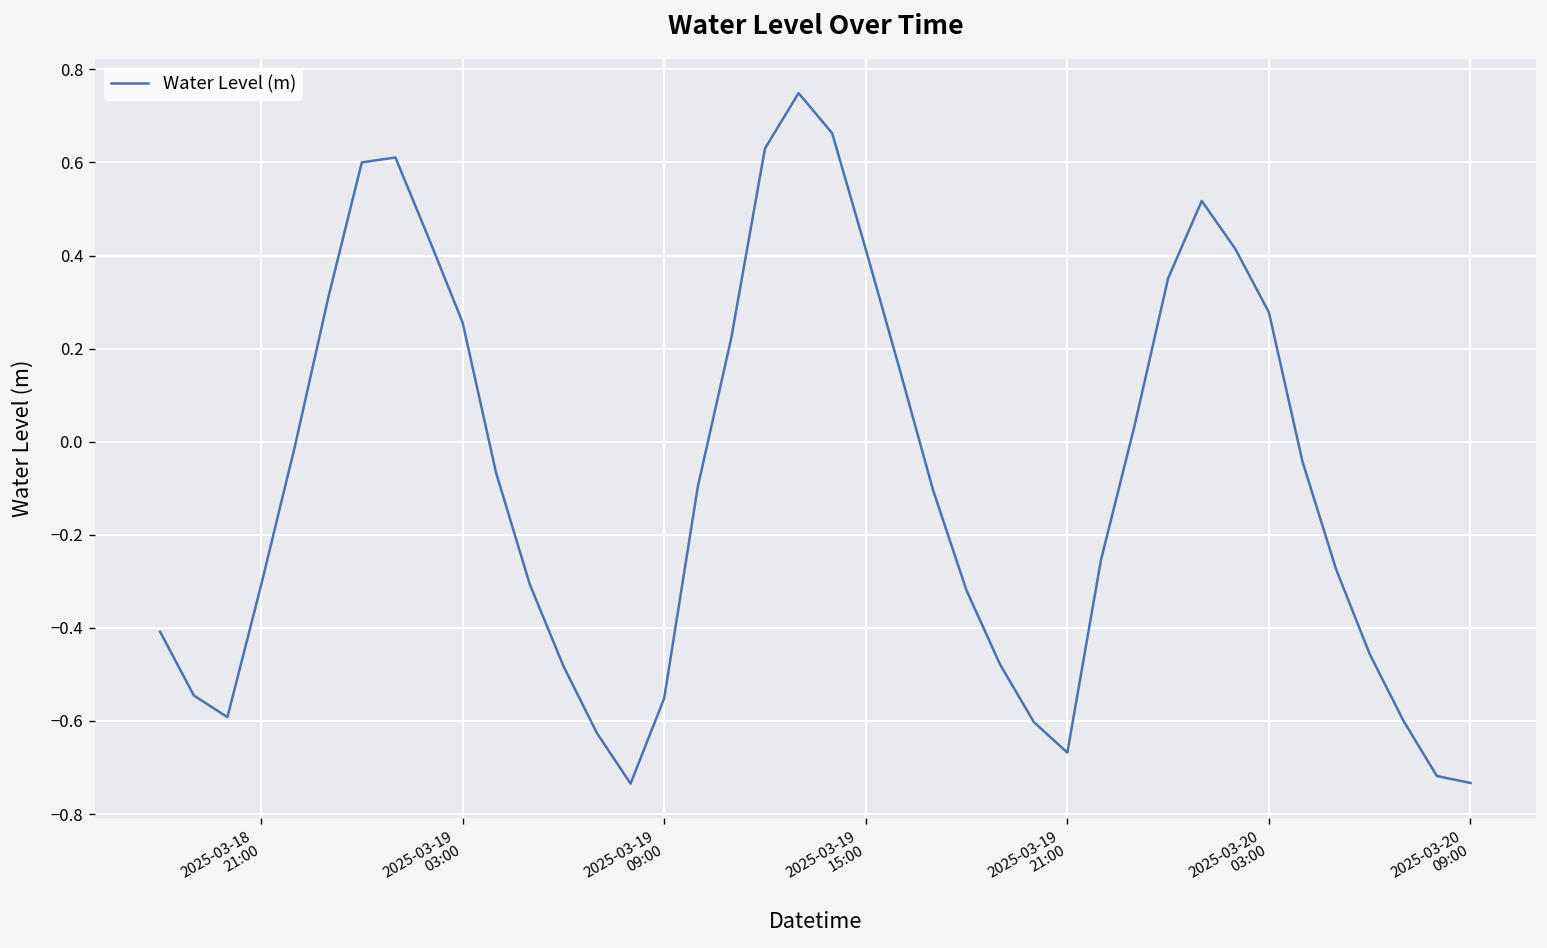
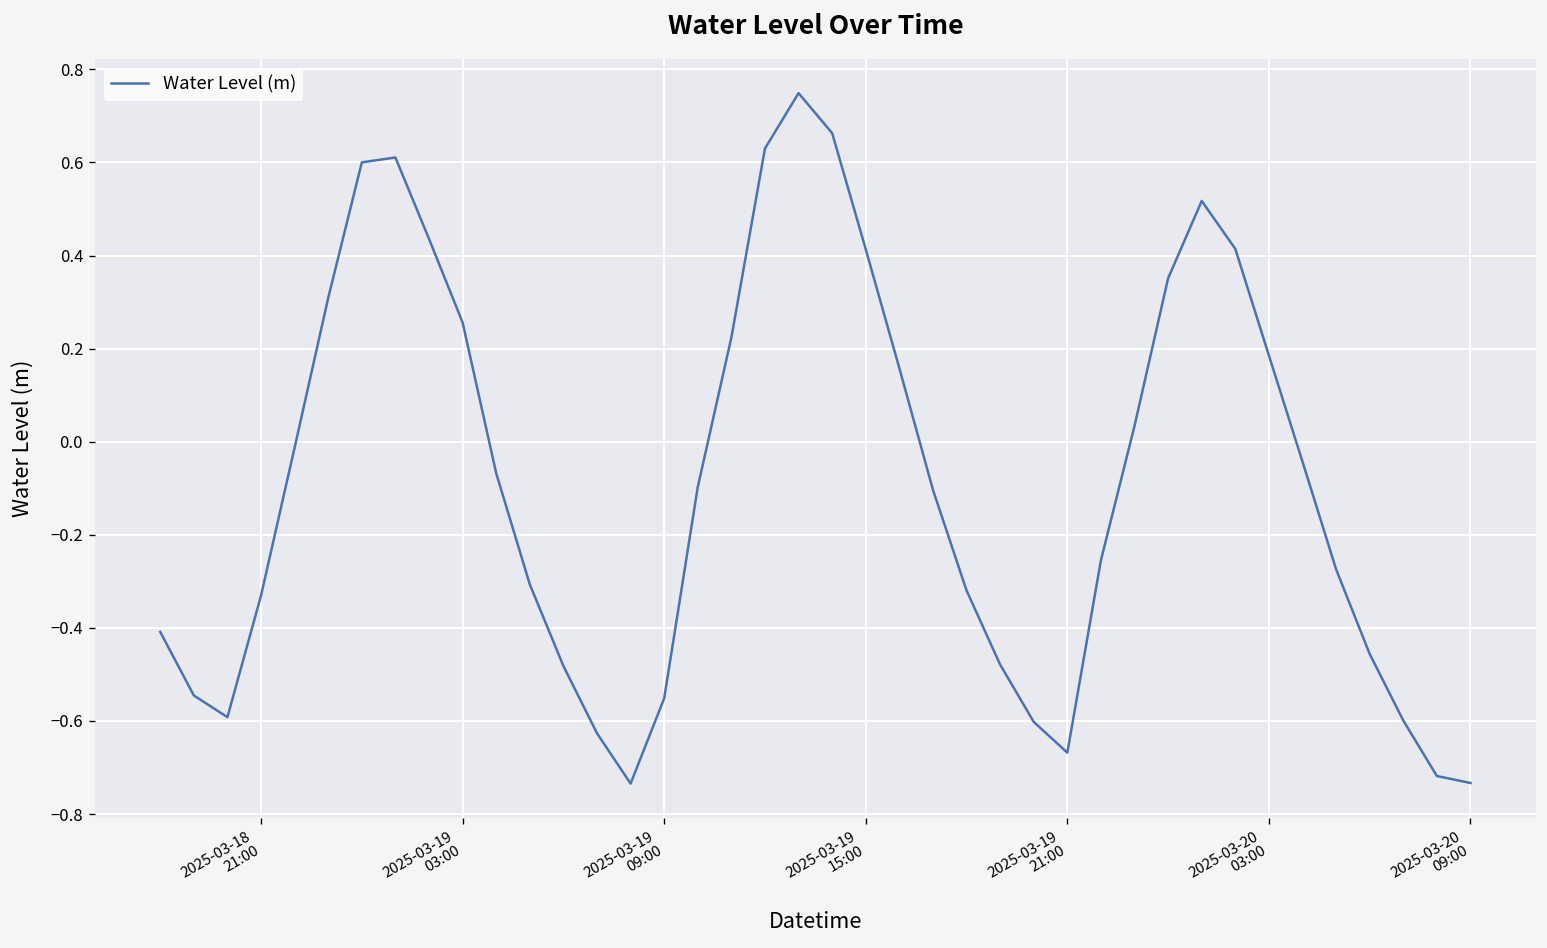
  {
-   "2025-03-18 21:00": -0.31,
+   "2025-03-18 21:00": -0.33,
    "2025-03-19 03:00": 0.26,
    "2025-03-19 09:00": -0.55,
    "2025-03-19 15:00": 0.41,
    "2025-03-19 21:00": -0.67,
-   "2025-03-20 03:00": 0.28,
+   "2025-03-20 03:00": 0.19,
    "2025-03-20 09:00": -0.73
  }
